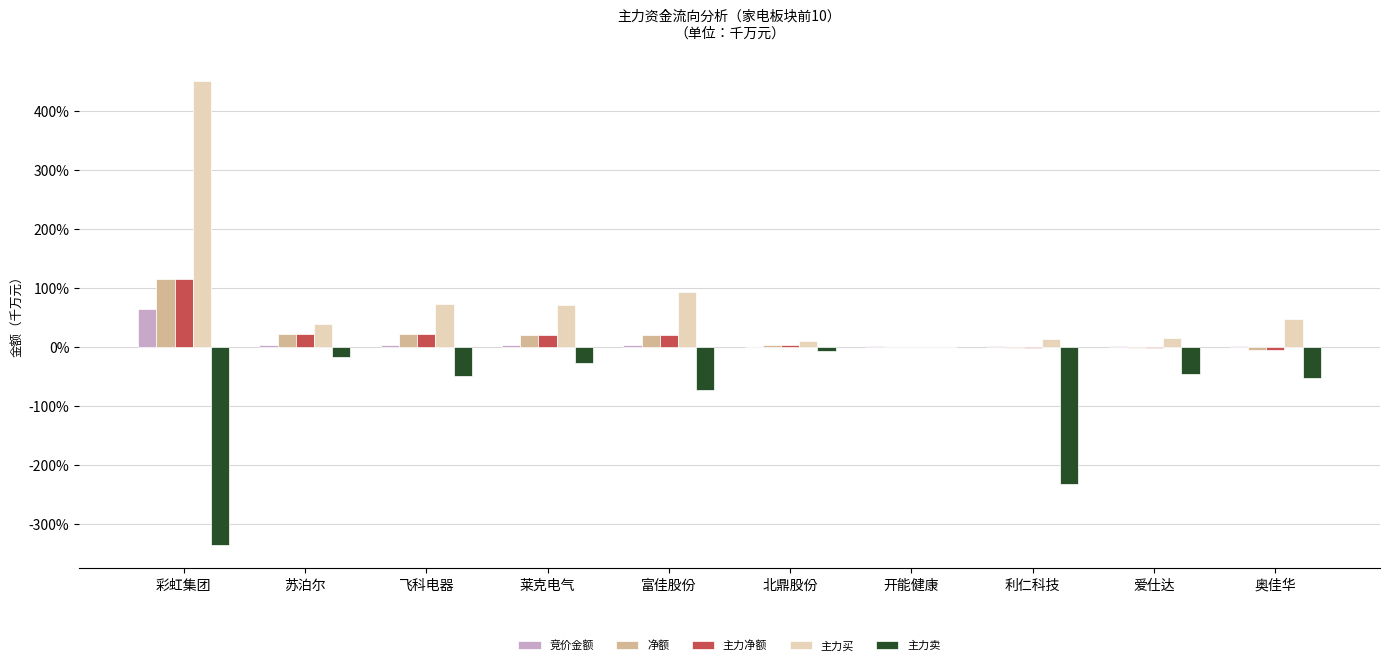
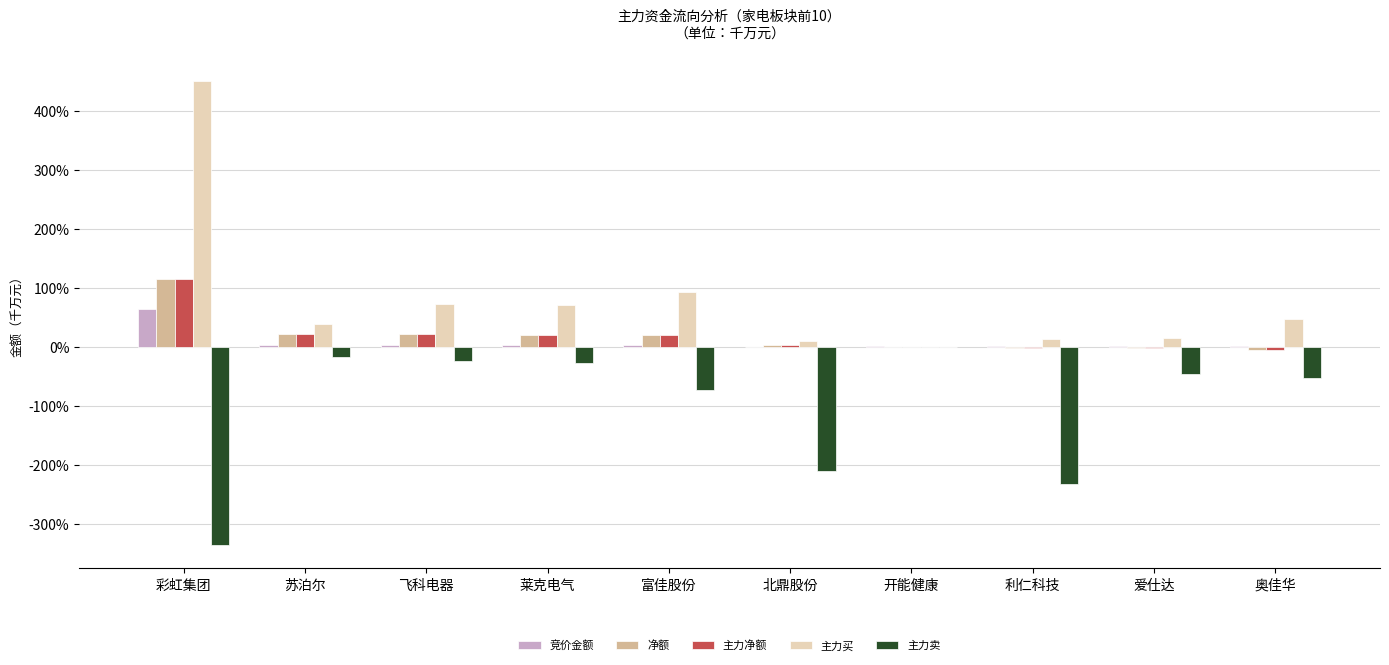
  {
    "主力净额": {
      "彩虹集团": "110%",
      "苏泊尔": "20%",
      "飞科电器": "20%",
      "莱克电气": "20%",
      "富佳股份": "20%",
      "开能健康": "0%",
      "奥佳华": "-10%"
    },
    "主力卖": {
      "彩虹集团": "-340%",
      "苏泊尔": "-20%",
-     "飞科电器": "-50%",
+     "飞科电器": "-20%",
      "莱克电气": "-30%",
      "富佳股份": "-70%",
-     "北鼎股份": "-10%",
+     "北鼎股份": "-210%",
      "开能健康": "0%",
      "利仁科技": "-230%",
      "爱仕达": "-50%",
      "奥佳华": "-50%"
    }
  }
